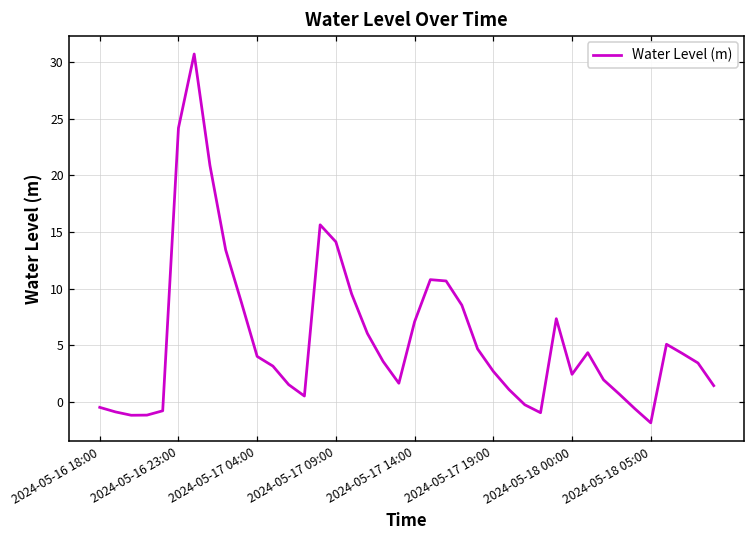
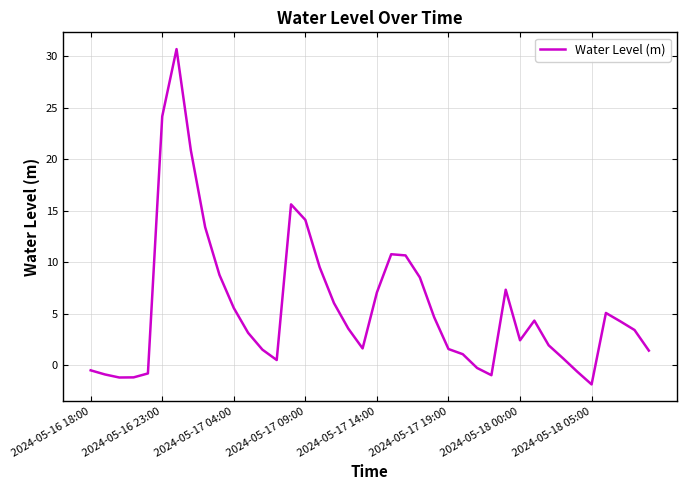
  {
    "2024-05-16 18:00": -0.5,
    "2024-05-16 23:00": 24.2,
-   "2024-05-17 04:00": 4.0,
+   "2024-05-17 04:00": 5.6,
    "2024-05-17 09:00": 14.1,
    "2024-05-17 14:00": 7.1,
-   "2024-05-17 19:00": 2.7,
+   "2024-05-17 19:00": 1.6,
    "2024-05-18 00:00": 2.4,
    "2024-05-18 05:00": -1.8
  }
